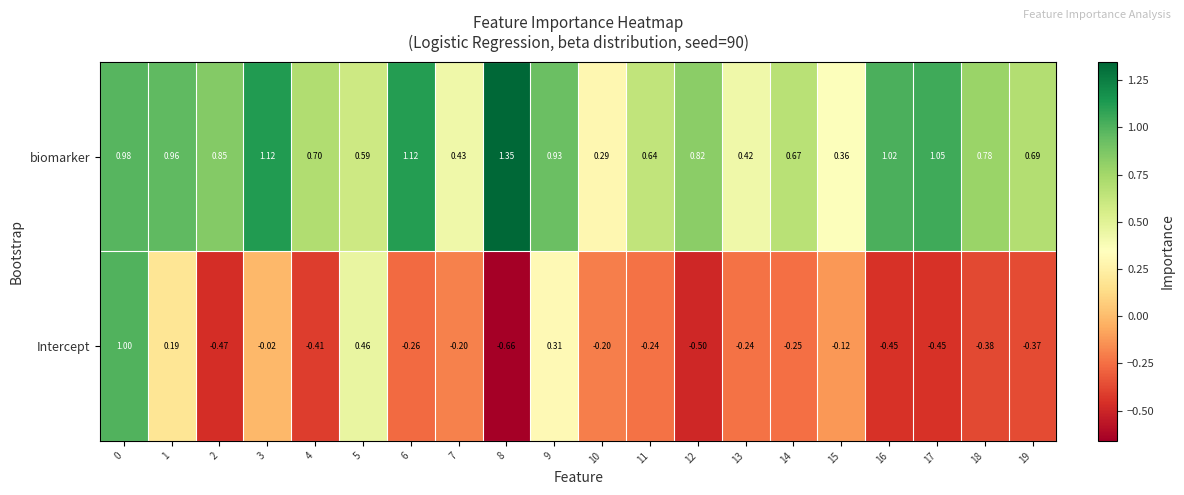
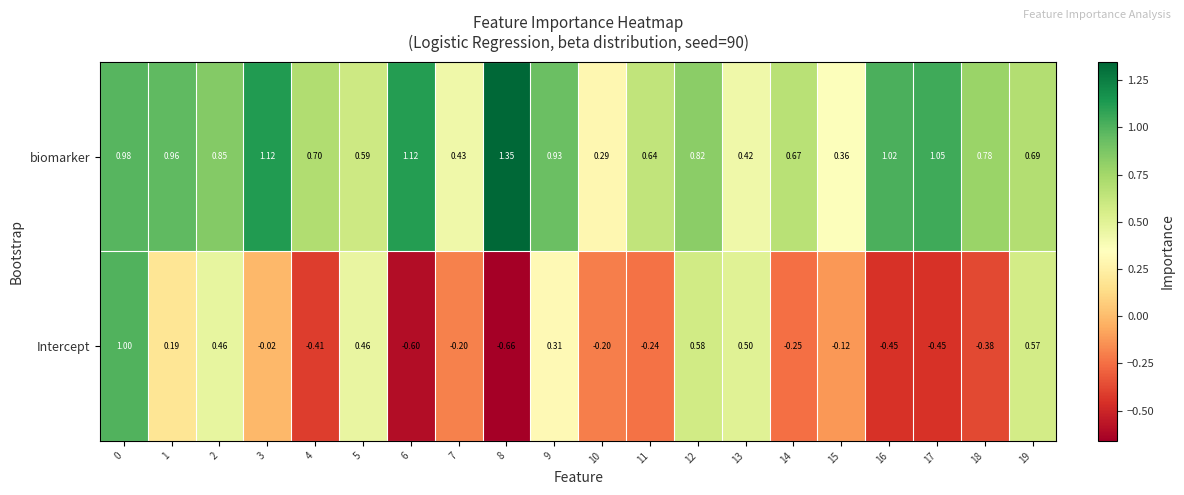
  {
    "biomarker": {
      "0": 0.98,
      "1": 0.96,
      "2": 0.85,
      "3": 1.12,
      "4": 0.70,
      "5": 0.59,
      "6": 1.12,
      "7": 0.43,
      "8": 1.35,
      "9": 0.93,
      "10": 0.29,
      "11": 0.64,
      "12": 0.82,
      "13": 0.42,
      "14": 0.67,
      "15": 0.36,
      "16": 1.02,
      "17": 1.05,
      "18": 0.78,
      "19": 0.69
    },
    "Intercept": {
      "0": 1.00,
      "1": 0.19,
-     "2": -0.47,
+     "2": 0.46,
      "3": -0.02,
      "4": -0.41,
      "5": 0.46,
-     "6": -0.26,
+     "6": -0.60,
      "7": -0.20,
      "8": -0.66,
      "9": 0.31,
      "10": -0.20,
      "11": -0.24,
-     "12": -0.50,
-     "13": -0.24,
+     "12": 0.58,
+     "13": 0.50,
      "14": -0.25,
      "15": -0.12,
      "16": -0.45,
      "17": -0.45,
      "18": -0.38,
-     "19": -0.37
+     "19": 0.57
    }
  }
